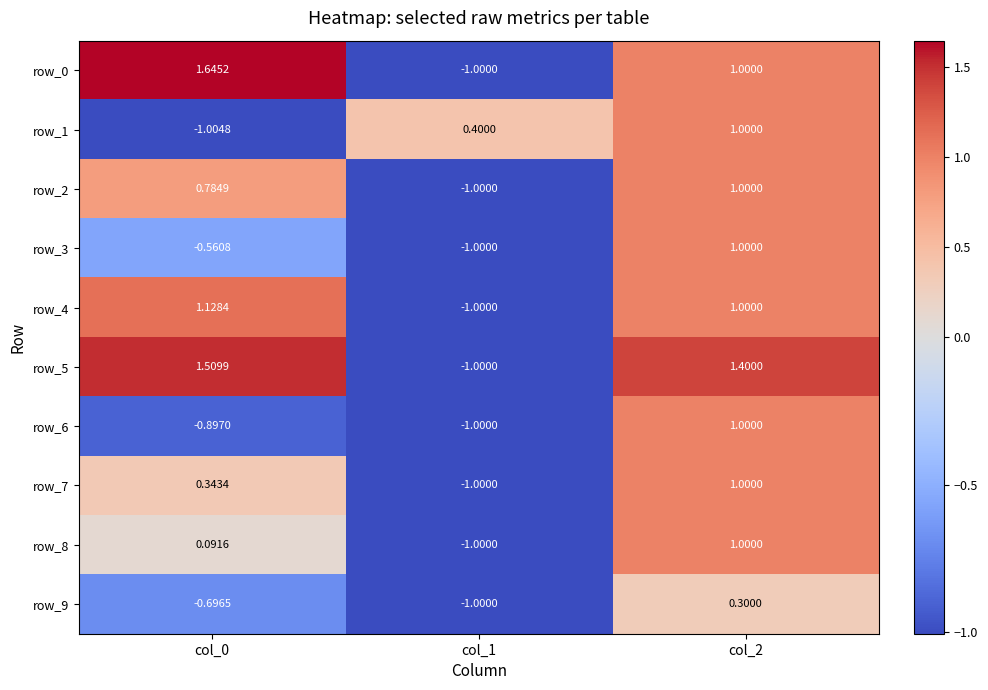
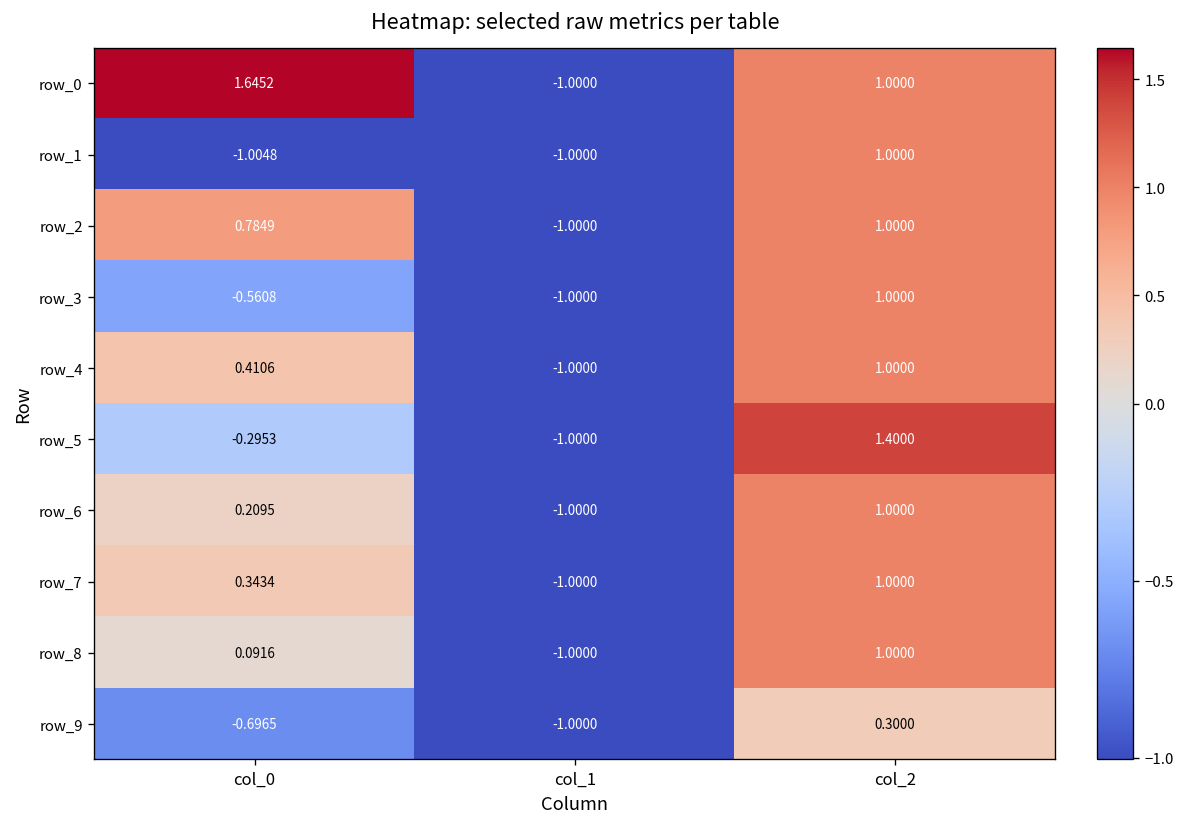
  {
    "row_0": {
      "col_0": 1.6452,
      "col_1": -1.0000,
      "col_2": 1.0000
    },
    "row_1": {
      "col_0": -1.0048,
-     "col_1": 0.4000,
+     "col_1": -1.0000,
      "col_2": 1.0000
    },
    "row_2": {
      "col_0": 0.7849,
      "col_1": -1.0000,
      "col_2": 1.0000
    },
    "row_3": {
      "col_0": -0.5608,
      "col_1": -1.0000,
      "col_2": 1.0000
    },
    "row_4": {
-     "col_0": 1.1284,
+     "col_0": 0.4106,
      "col_1": -1.0000,
      "col_2": 1.0000
    },
    "row_5": {
-     "col_0": 1.5099,
+     "col_0": -0.2953,
      "col_1": -1.0000,
      "col_2": 1.4000
    },
    "row_6": {
-     "col_0": -0.8970,
+     "col_0": 0.2095,
      "col_1": -1.0000,
      "col_2": 1.0000
    },
    "row_7": {
      "col_0": 0.3434,
      "col_1": -1.0000,
      "col_2": 1.0000
    },
    "row_8": {
      "col_0": 0.0916,
      "col_1": -1.0000,
      "col_2": 1.0000
    },
    "row_9": {
      "col_0": -0.6965,
      "col_1": -1.0000,
      "col_2": 0.3000
    }
  }
